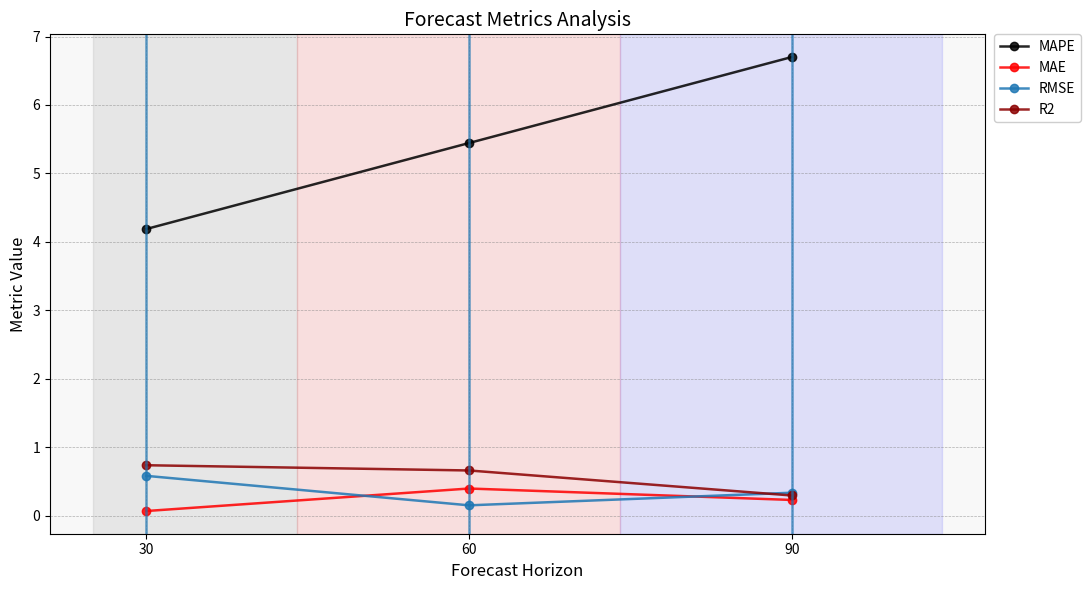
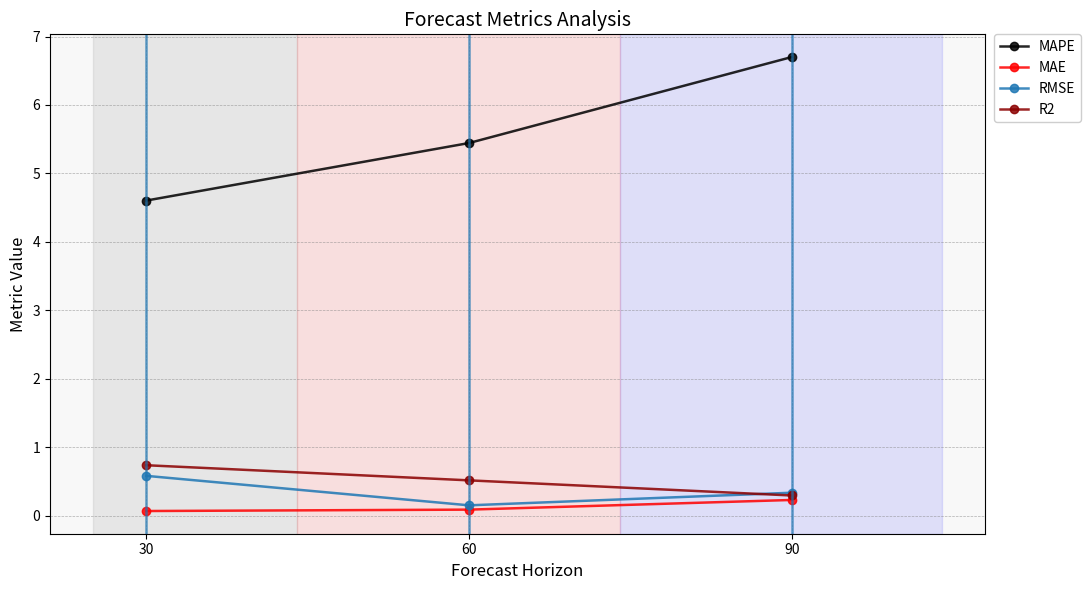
  {
    "MAPE": {
-     "30": 4.2,
+     "30": 4.6,
      "60": 5.4,
      "90": 6.7
    },
    "MAE": {
      "30": 0.1,
-     "60": 0.4,
+     "60": 0.1,
      "90": 0.2
    },
    "RMSE": {
      "30": 0.6,
      "60": 0.2,
      "90": 0.3
    },
    "R2": {
      "30": 0.7,
-     "60": 0.7,
+     "60": 0.5,
      "90": 0.3
    }
  }
